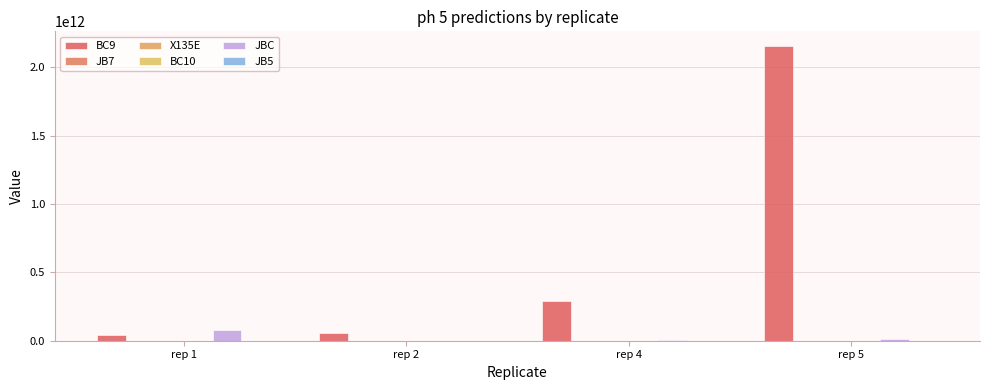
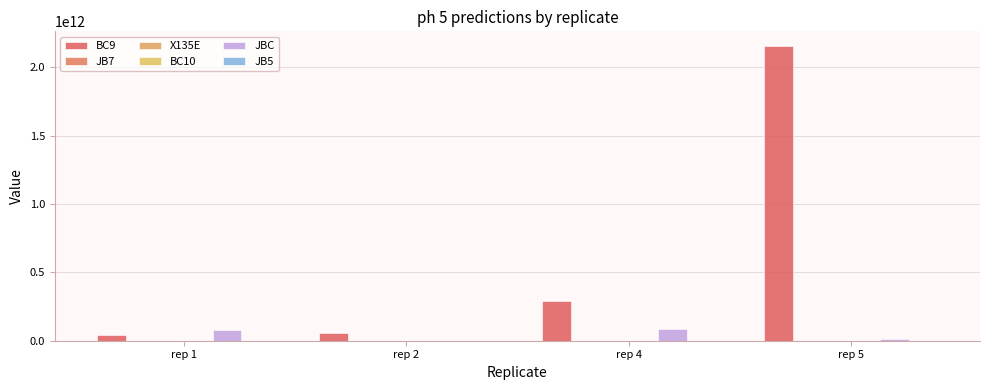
  {
    "JBC": {
      "rep 1": 80000000000,
-     "rep 4": 10000000000
+     "rep 4": 90000000000
    },
    "JB5": {
      "rep 1": 0,
      "rep 2": 0,
      "rep 4": 0,
      "rep 5": 0
    }
  }
